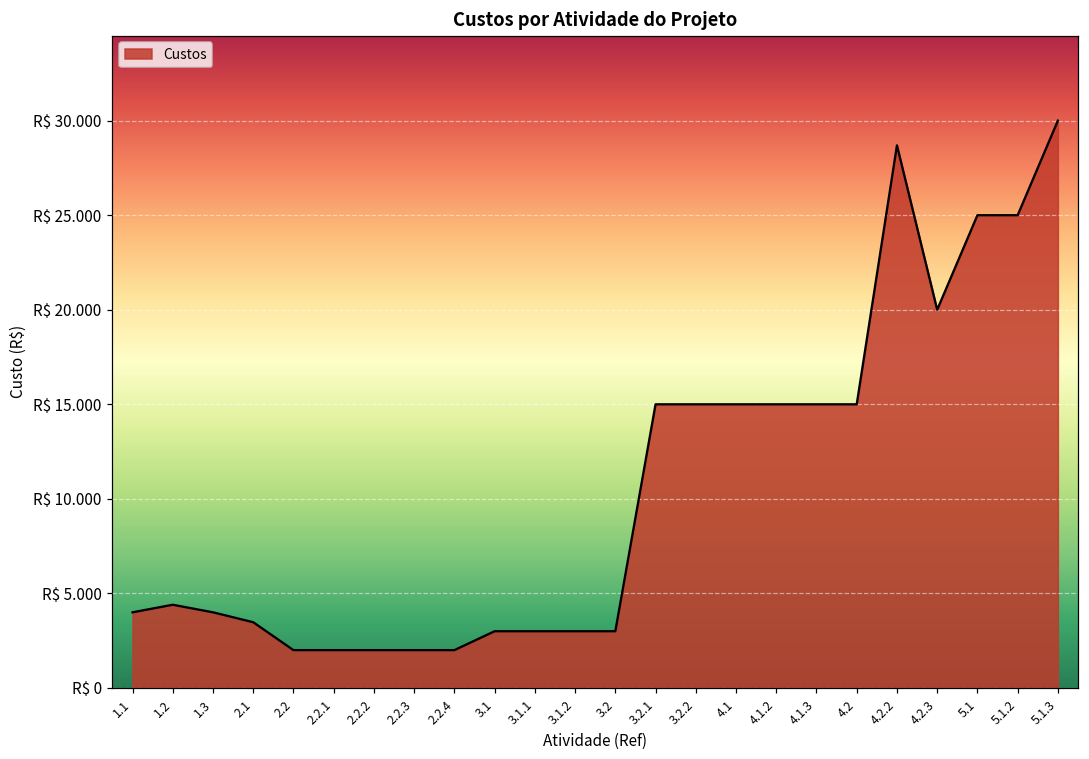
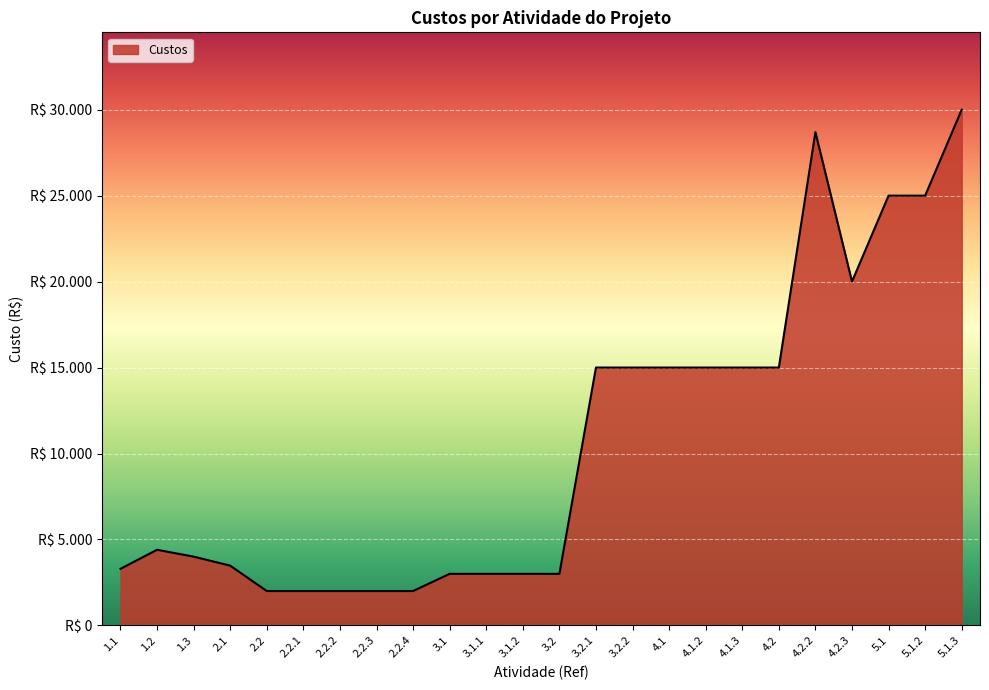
  {
-   "1.1": "R$ 4.0",
+   "1.1": "R$ 3.3",
    "1.2": "R$ 4.4",
    "1.3": "R$ 4.0",
    "2.1": "R$ 3.5",
    "2.2": "R$ 2.0",
    "2.2.1": "R$ 2.0",
    "2.2.2": "R$ 2.0",
    "2.2.3": "R$ 2.0",
    "2.2.4": "R$ 2.0",
    "3.1": "R$ 3.0",
    "3.1.1": "R$ 3.0",
    "3.1.2": "R$ 3.0",
    "3.2": "R$ 3.0",
    "3.2.1": "R$ 15.0",
    "3.2.2": "R$ 15.0",
    "4.1": "R$ 15.0",
    "4.1.2": "R$ 15.0",
    "4.1.3": "R$ 15.0",
    "4.2": "R$ 15.0",
    "4.2.2": "R$ 28.7",
    "4.2.3": "R$ 20.0",
    "5.1": "R$ 25.0",
    "5.1.2": "R$ 25.0",
    "5.1.3": "R$ 30.0"
  }
